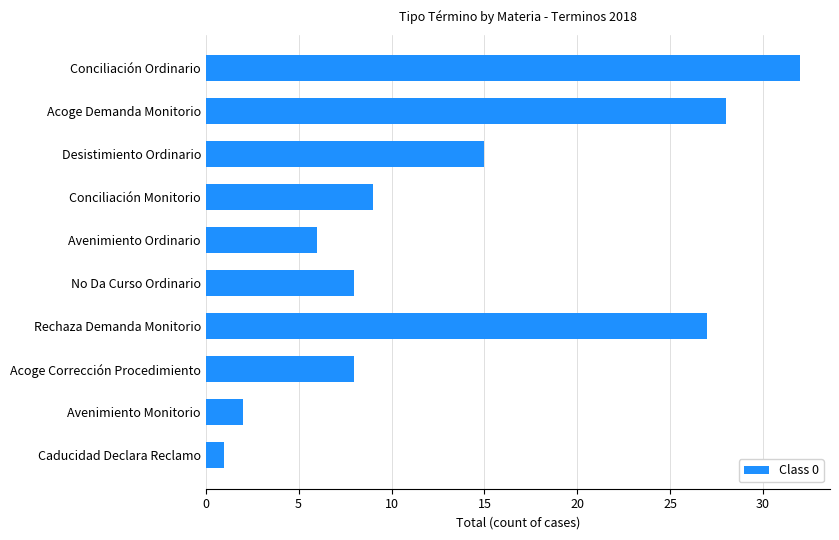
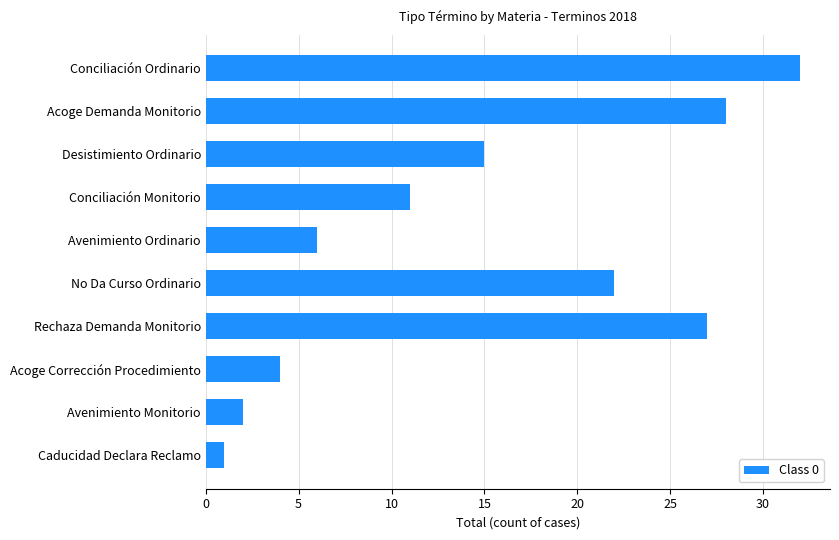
  {
    "Conciliación Ordinario": 32,
    "Acoge Demanda Monitorio": 28,
    "Desistimiento Ordinario": 15,
-   "Conciliación Monitorio": 9,
+   "Conciliación Monitorio": 11,
    "Avenimiento Ordinario": 6,
-   "No Da Curso Ordinario": 8,
+   "No Da Curso Ordinario": 22,
    "Rechaza Demanda Monitorio": 27,
-   "Acoge Corrección Procedimiento": 8,
+   "Acoge Corrección Procedimiento": 4,
    "Avenimiento Monitorio": 2,
    "Caducidad Declara Reclamo": 1
  }
